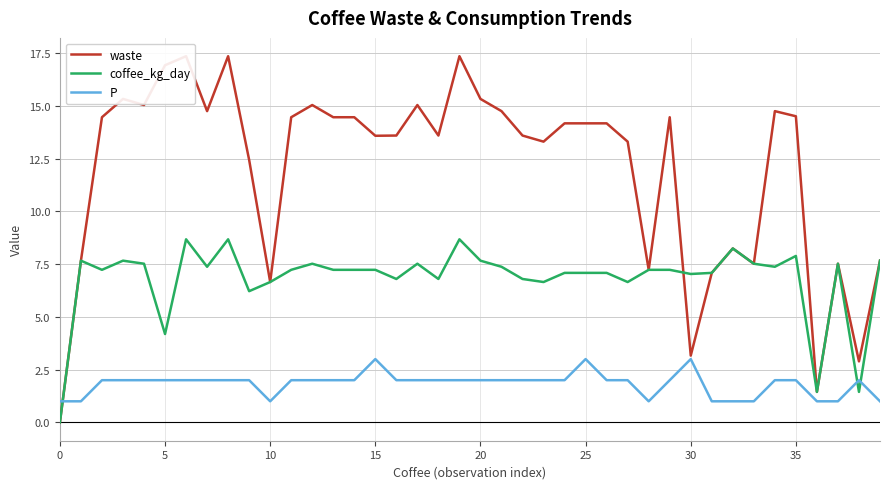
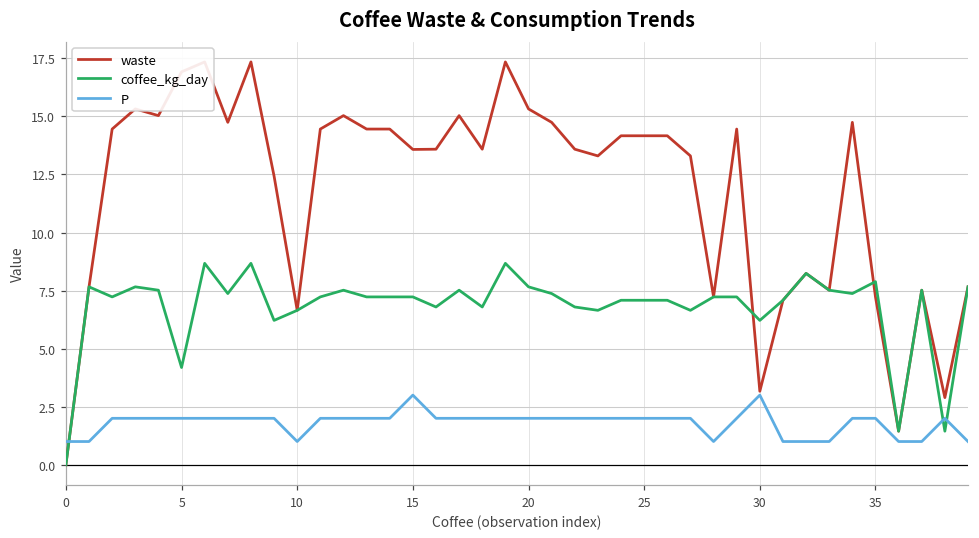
  {
    "waste": {
      "15": 13.6,
      "20": 15.3,
      "25": 14.2,
      "30": 3.2,
-     "35": 14.5
+     "35": 7.2
    },
    "coffee_kg_day": {
      "5": 4.2,
      "15": 7.2,
      "20": 7.7,
      "25": 7.1,
-     "30": 7.0,
+     "30": 6.2,
      "35": 7.9
    },
    "P": {
      "0": 1,
      "5": 2,
      "10": 1,
      "15": 3,
      "20": 2,
-     "25": 3,
+     "25": 2,
      "30": 3,
      "35": 2
    }
  }
